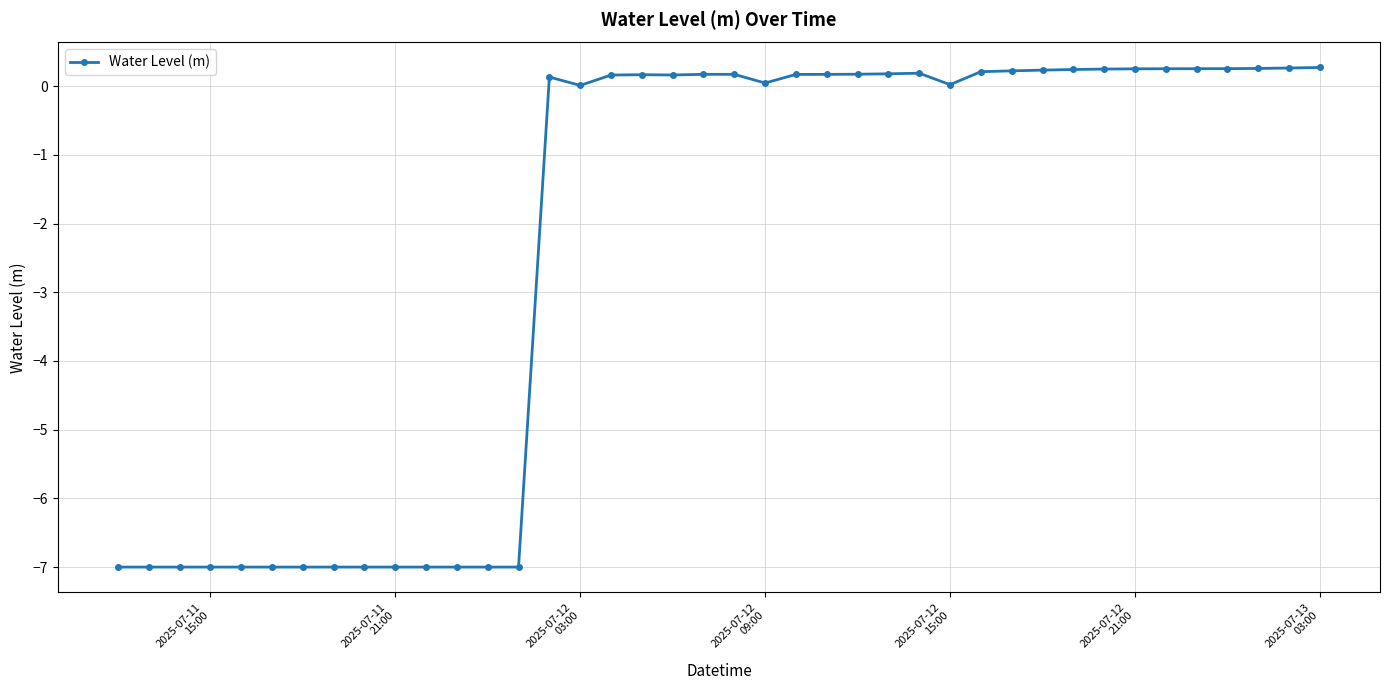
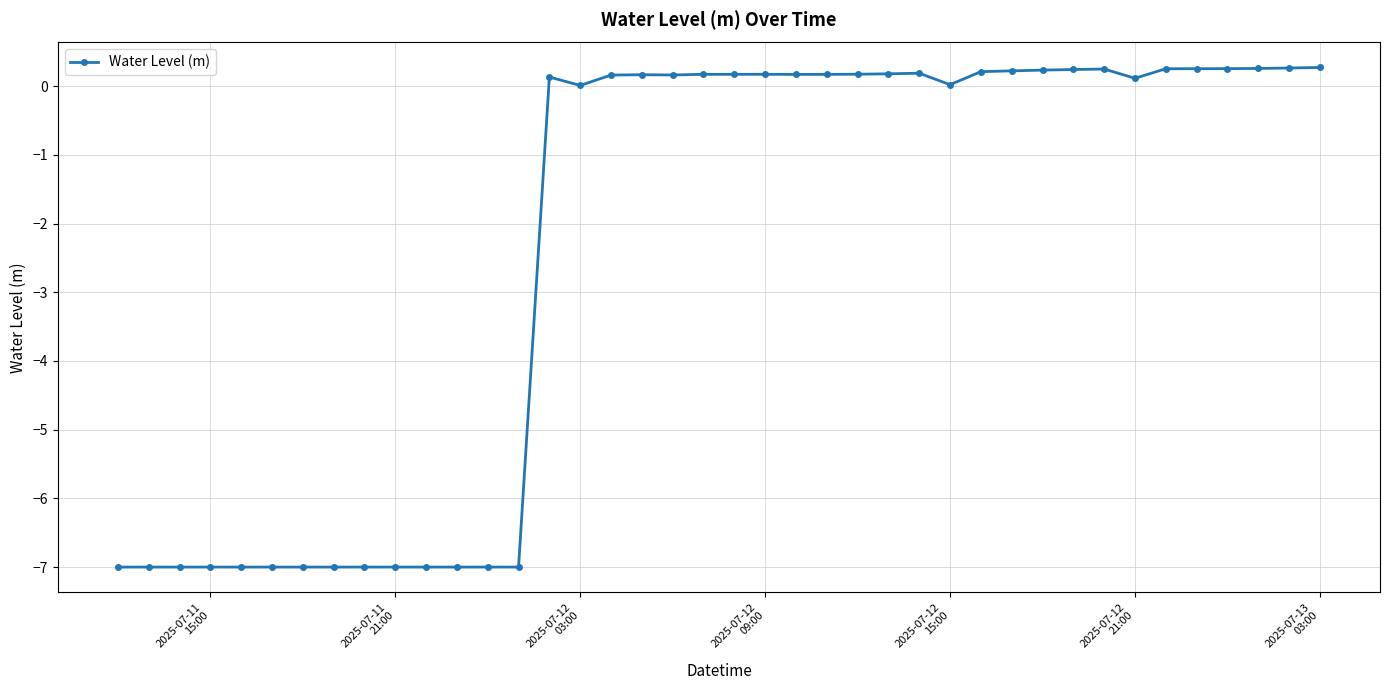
  {
    "2025-07-11 15:00": -7.0,
    "2025-07-11 21:00": -7.0,
    "2025-07-12 03:00": 0.0,
-   "2025-07-12 09:00": 0.0,
+   "2025-07-12 09:00": 0.2,
    "2025-07-12 15:00": 0.0,
-   "2025-07-12 21:00": 0.3,
+   "2025-07-12 21:00": 0.1,
    "2025-07-13 03:00": 0.3
  }
